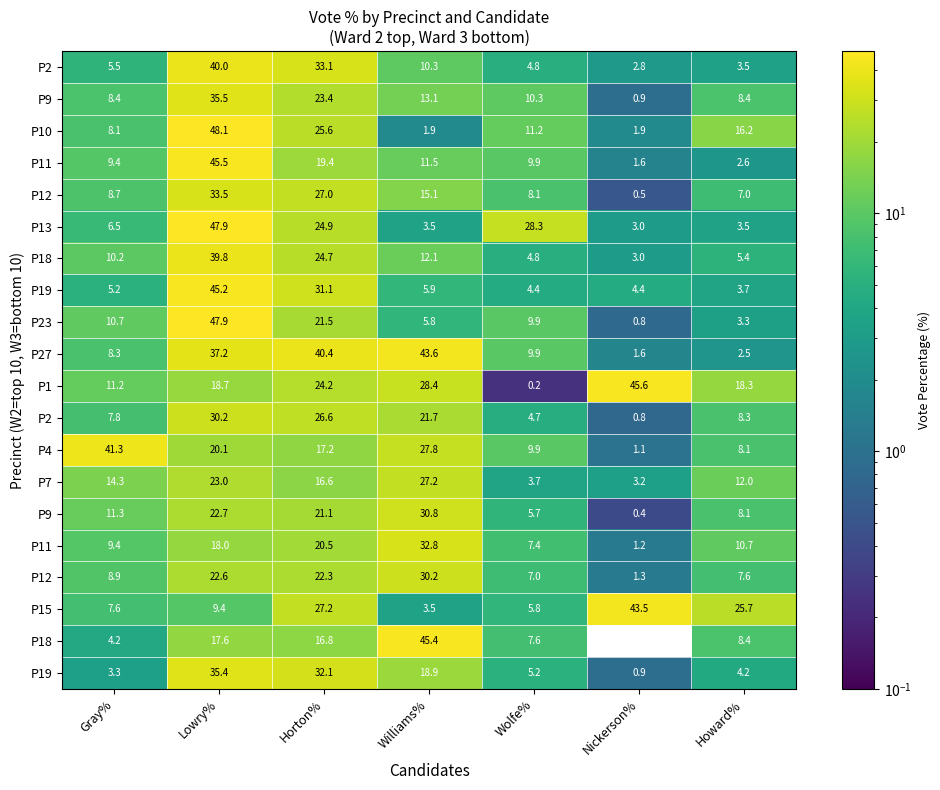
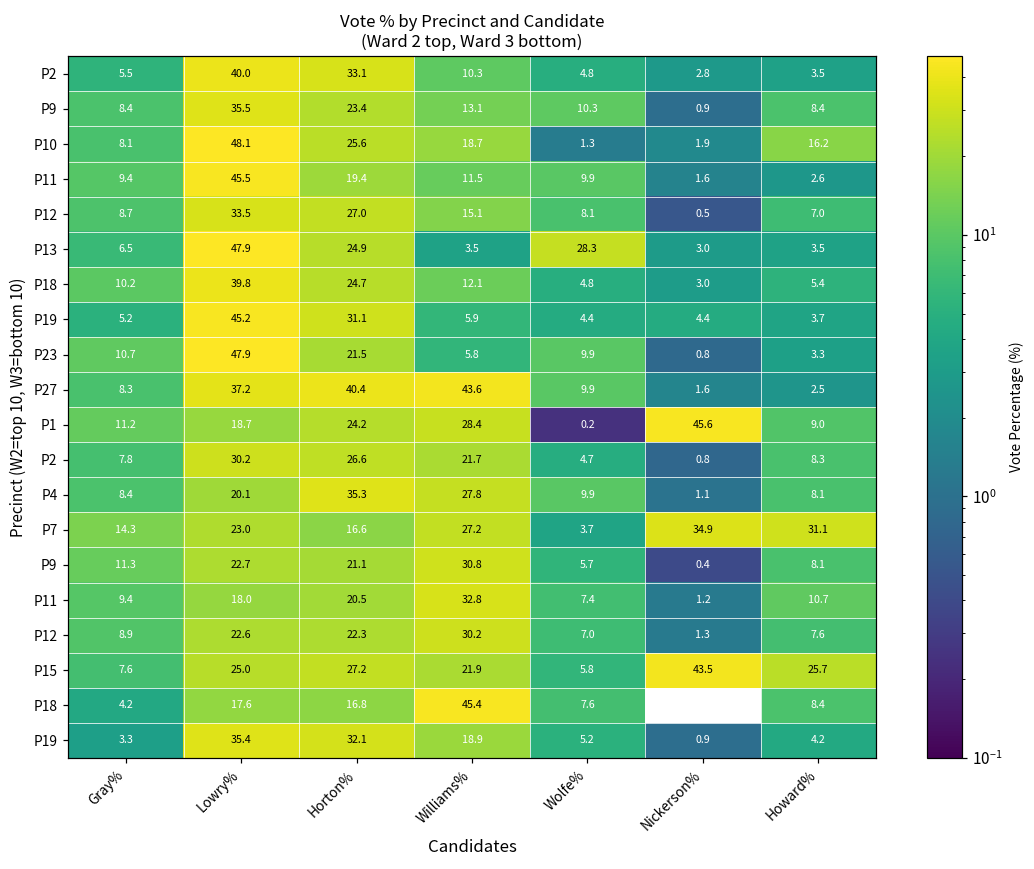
  {
    "P10": {
      "Gray%": 8.1,
      "Lowry%": 48.1,
      "Horton%": 25.6,
-     "Williams%": 1.9,
-     "Wolfe%": 11.2,
+     "Williams%": 18.7,
+     "Wolfe%": 1.3,
      "Nickerson%": 1.9,
      "Howard%": 16.2
    },
    "P13": {
      "Gray%": 6.5,
      "Lowry%": 47.9,
      "Horton%": 24.9,
      "Williams%": 3.5,
      "Wolfe%": 28.3,
      "Nickerson%": 3.0,
      "Howard%": 3.5
    },
    "P23": {
      "Gray%": 10.7,
      "Lowry%": 47.9,
      "Horton%": 21.5,
      "Williams%": 5.8,
      "Wolfe%": 9.9,
      "Nickerson%": 0.8,
      "Howard%": 3.3
    },
    "P27": {
      "Gray%": 8.3,
      "Lowry%": 37.2,
      "Horton%": 40.4,
      "Williams%": 43.6,
      "Wolfe%": 9.9,
      "Nickerson%": 1.6,
      "Howard%": 2.5
    },
    "P1": {
      "Gray%": 11.2,
      "Lowry%": 18.7,
      "Horton%": 24.2,
      "Williams%": 28.4,
      "Wolfe%": 0.2,
      "Nickerson%": 45.6,
-     "Howard%": 18.3
+     "Howard%": 9.0
    },
    "P4": {
-     "Gray%": 41.3,
+     "Gray%": 8.4,
      "Lowry%": 20.1,
-     "Horton%": 17.2,
+     "Horton%": 35.3,
      "Williams%": 27.8,
      "Wolfe%": 9.9,
      "Nickerson%": 1.1,
      "Howard%": 8.1
    },
    "P7": {
      "Gray%": 14.3,
      "Lowry%": 23.0,
      "Horton%": 16.6,
      "Williams%": 27.2,
      "Wolfe%": 3.7,
-     "Nickerson%": 3.2,
-     "Howard%": 12.0
+     "Nickerson%": 34.9,
+     "Howard%": 31.1
    },
    "P15": {
      "Gray%": 7.6,
-     "Lowry%": 9.4,
+     "Lowry%": 25.0,
      "Horton%": 27.2,
-     "Williams%": 3.5,
+     "Williams%": 21.9,
      "Wolfe%": 5.8,
      "Nickerson%": 43.5,
      "Howard%": 25.7
    }
  }
